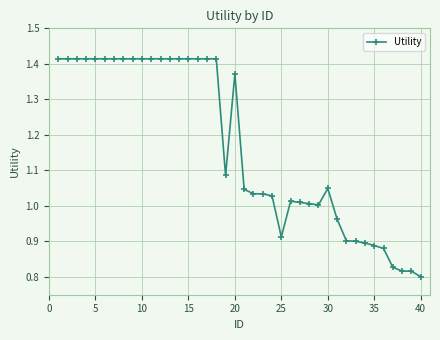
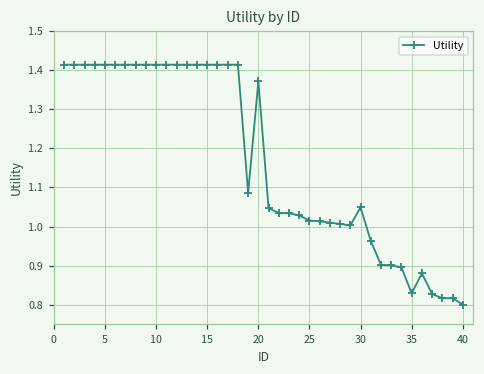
  {
    "5": 1.41,
    "10": 1.41,
    "15": 1.41,
    "20": 1.37,
-   "25": 0.91,
+   "25": 1.02,
    "30": 1.05,
-   "35": 0.89,
+   "35": 0.83,
    "40": 0.80
  }
